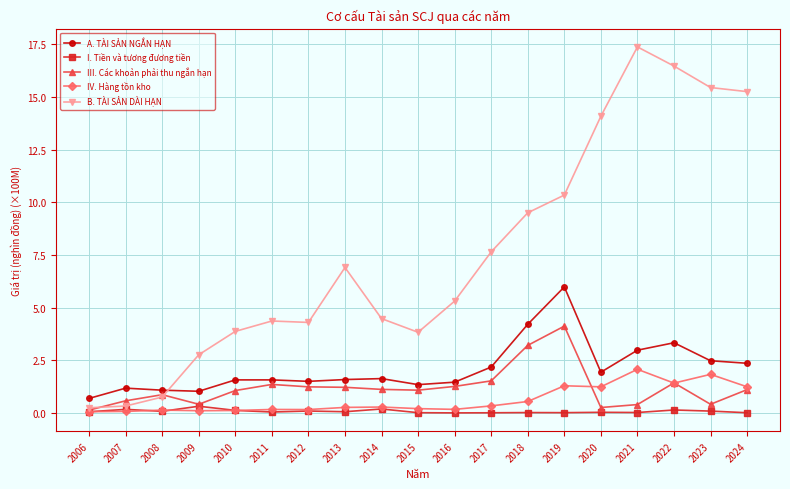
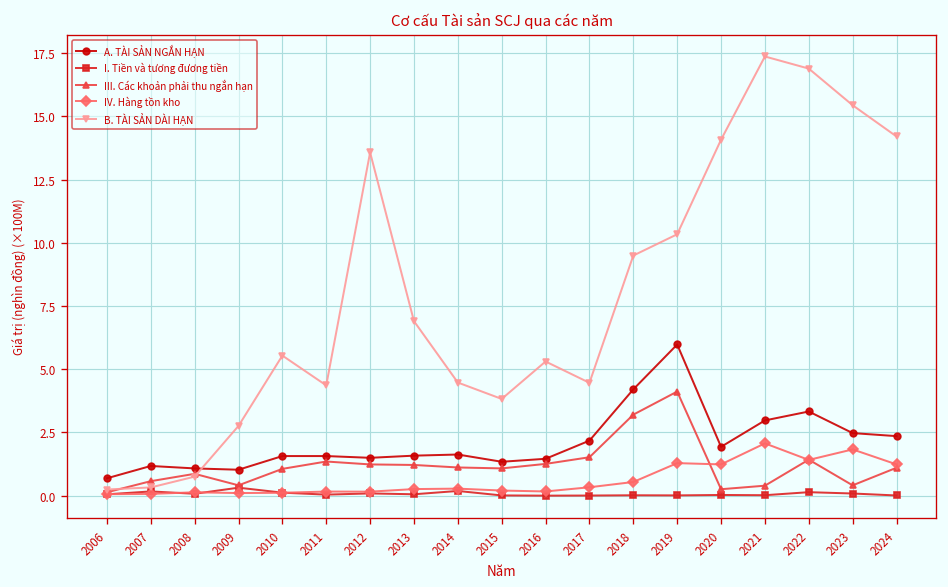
  {
    "B. TÀI SẢN DÀI HẠN": {
      "2007": 0.3,
      "2009": 2.8,
-     "2010": 3.9,
+     "2010": 5.5,
      "2011": 4.4,
-     "2012": 4.3,
+     "2012": 13.6,
      "2013": 6.9,
      "2014": 4.5,
      "2015": 3.8,
      "2016": 5.3,
-     "2017": 7.6,
+     "2017": 4.5,
      "2018": 9.5,
      "2019": 10.3,
      "2020": 14.1,
      "2021": 17.4,
-     "2022": 16.5,
+     "2022": 16.9,
      "2023": 15.4,
-     "2024": 15.3
+     "2024": 14.2
    }
  }
